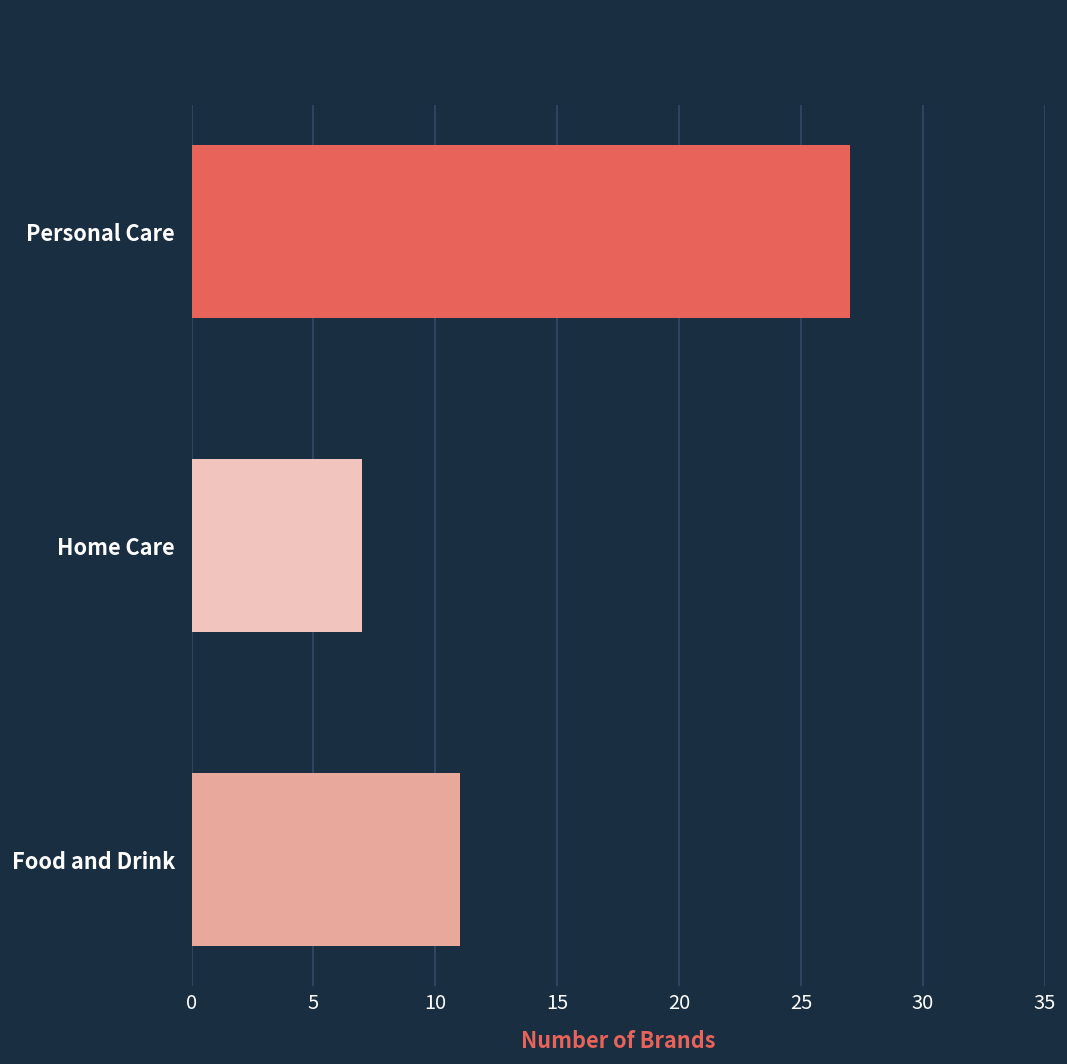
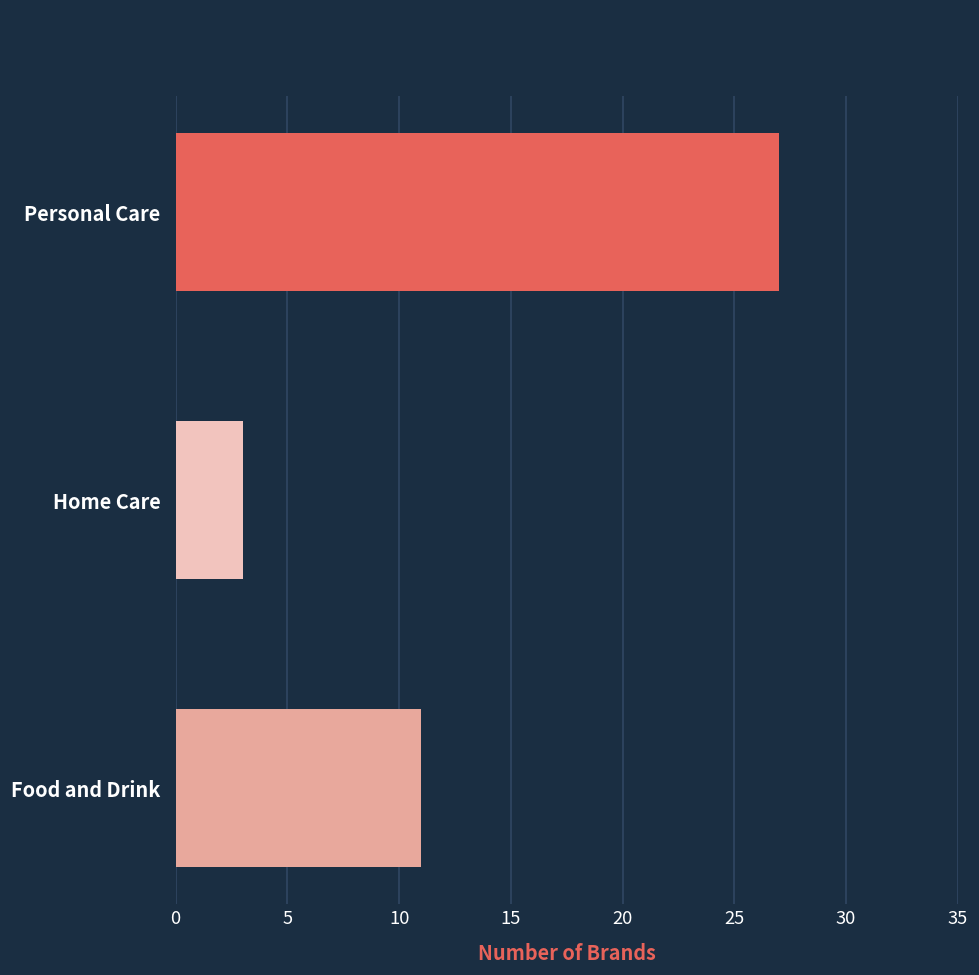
  {
    "Personal Care": 27,
-   "Home Care": 7,
+   "Home Care": 3,
    "Food and Drink": 11
  }
